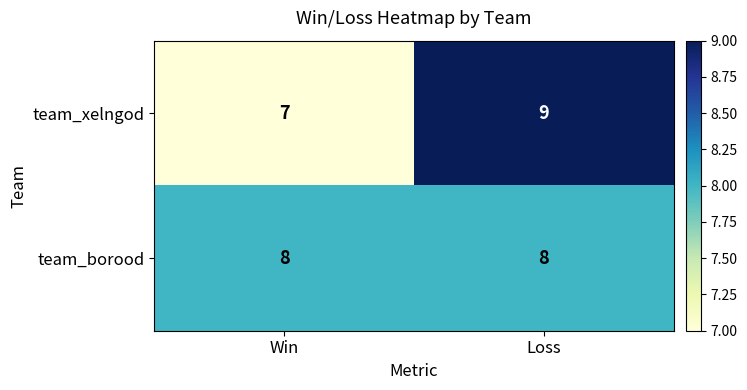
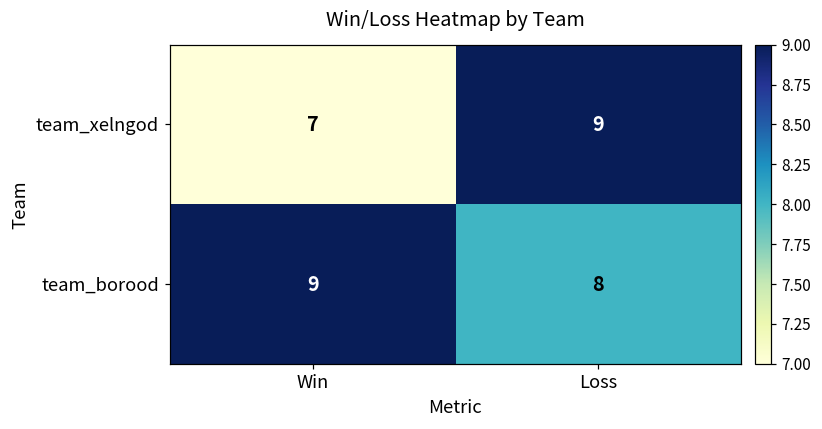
  {
    "team_xelngod": {
      "Win": 7,
      "Loss": 9
    },
    "team_borood": {
-     "Win": 8,
+     "Win": 9,
      "Loss": 8
    }
  }
